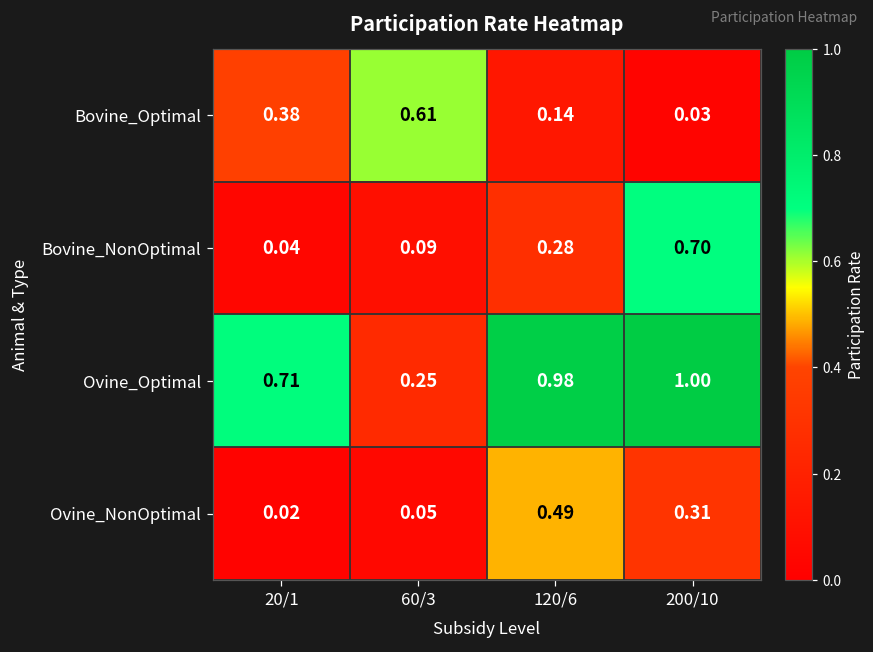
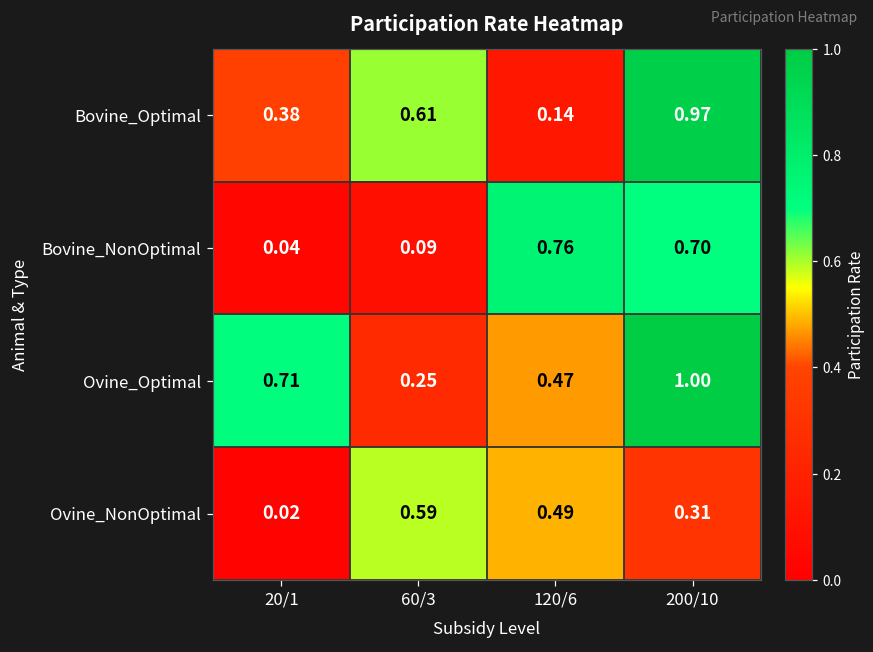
  {
    "Bovine_Optimal": {
      "20/1": 0.38,
      "60/3": 0.61,
      "120/6": 0.14,
-     "200/10": 0.03
+     "200/10": 0.97
    },
    "Bovine_NonOptimal": {
      "20/1": 0.04,
      "60/3": 0.09,
-     "120/6": 0.28,
+     "120/6": 0.76,
      "200/10": 0.70
    },
    "Ovine_Optimal": {
      "20/1": 0.71,
      "60/3": 0.25,
-     "120/6": 0.98,
+     "120/6": 0.47,
      "200/10": 1.00
    },
    "Ovine_NonOptimal": {
      "20/1": 0.02,
-     "60/3": 0.05,
+     "60/3": 0.59,
      "120/6": 0.49,
      "200/10": 0.31
    }
  }
